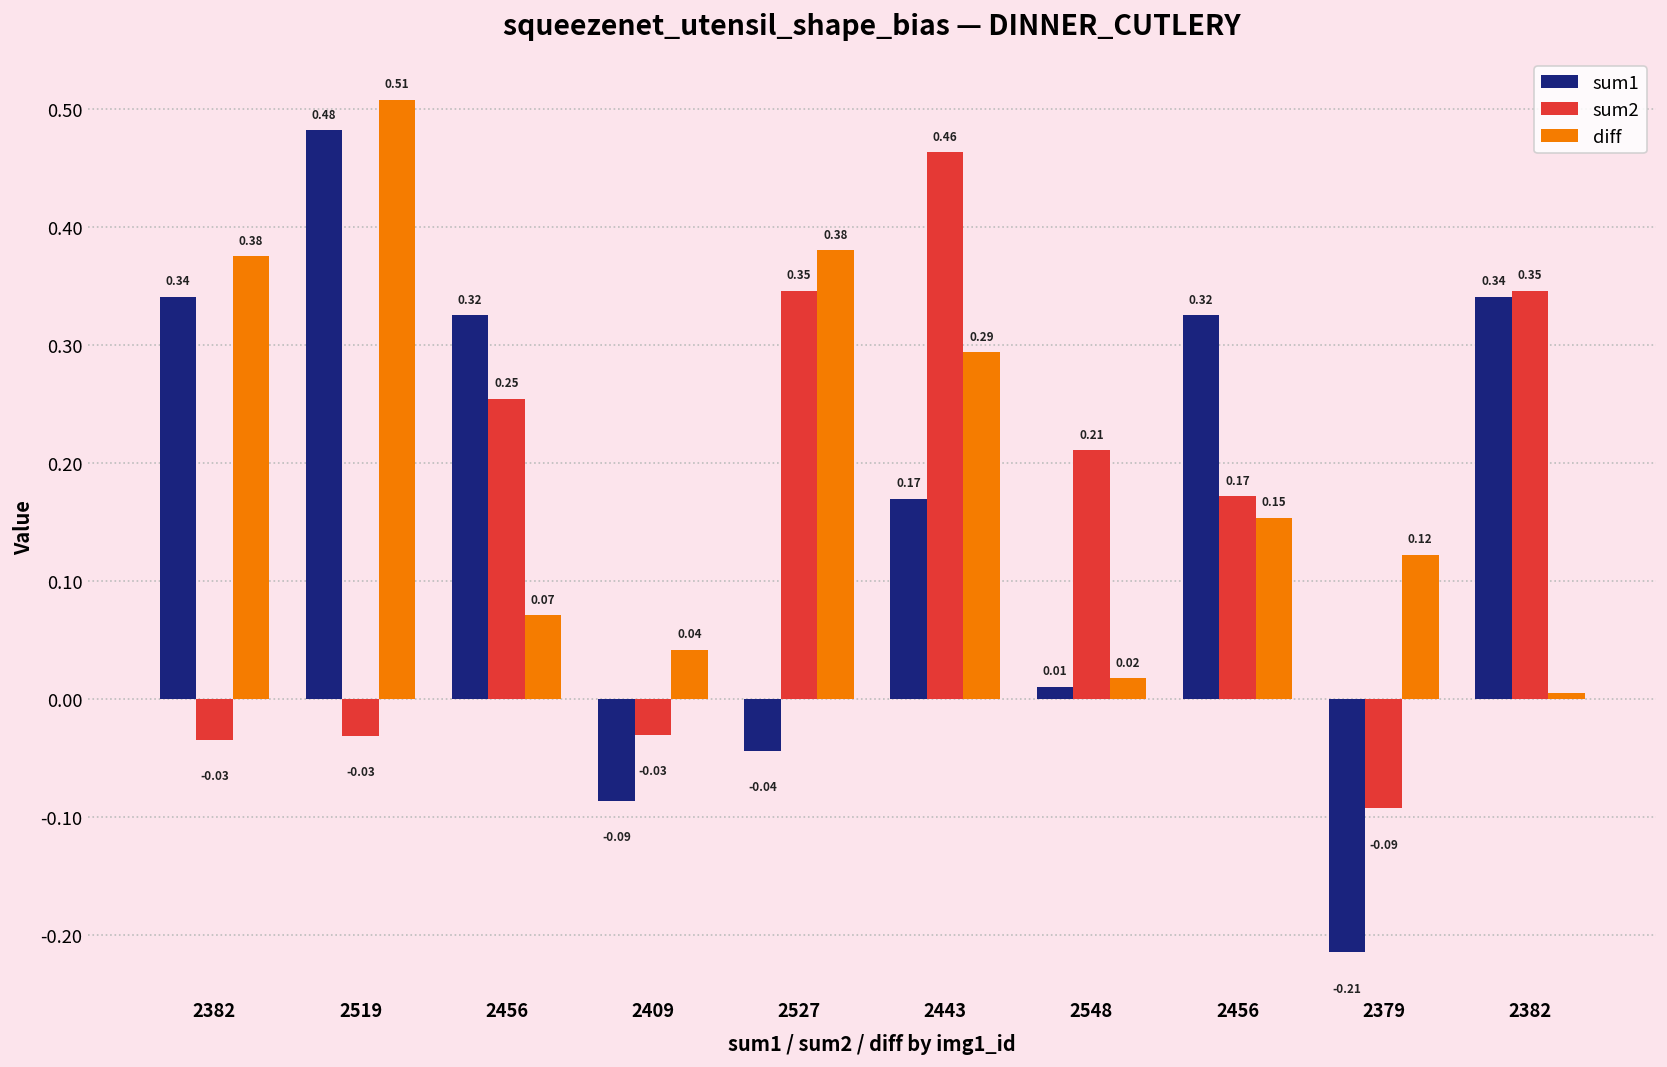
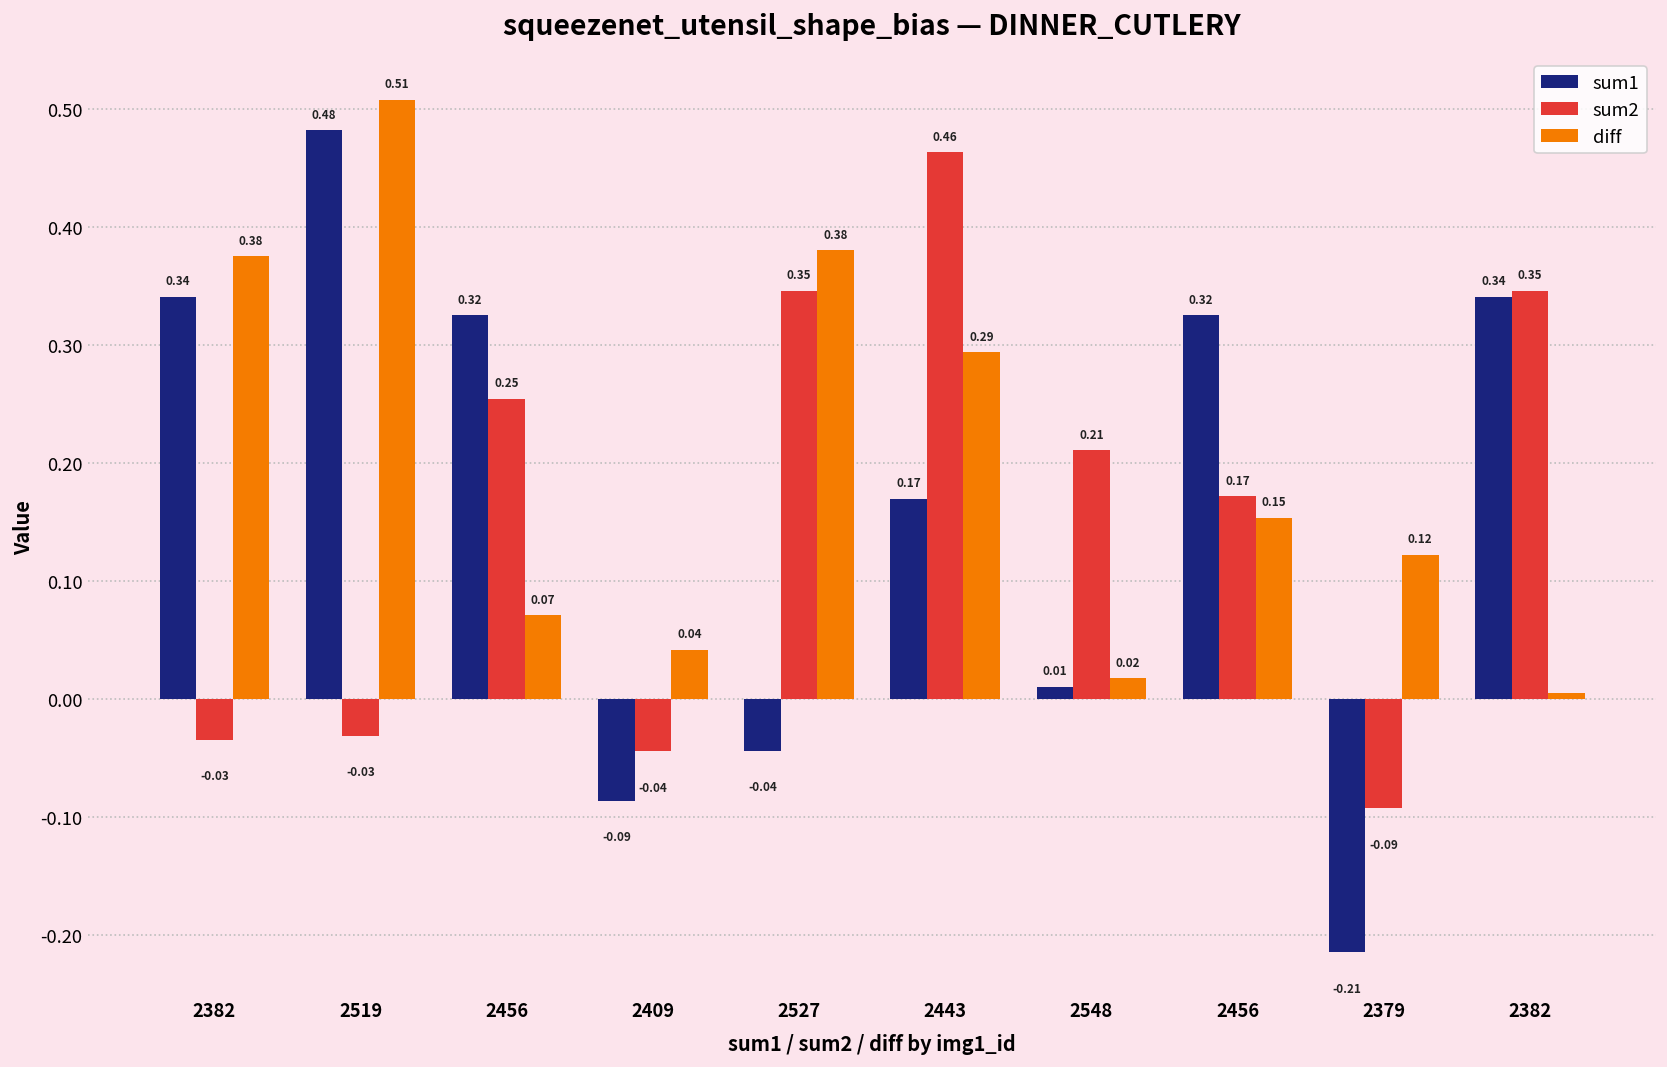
  {
    "sum1": {
      "2519": 0.48,
      "2409": -0.09,
      "2527": -0.04,
      "2443": 0.17,
      "2548": 0.01,
      "2379": -0.21
    },
    "sum2": {
      "2519": -0.03,
-     "2409": -0.03,
+     "2409": -0.04,
      "2527": 0.35,
      "2443": 0.46,
      "2548": 0.21,
      "2379": -0.09
    },
    "diff": {
      "2519": 0.51,
      "2409": 0.04,
      "2527": 0.38,
      "2443": 0.29,
      "2548": 0.02,
      "2379": 0.12
    }
  }
